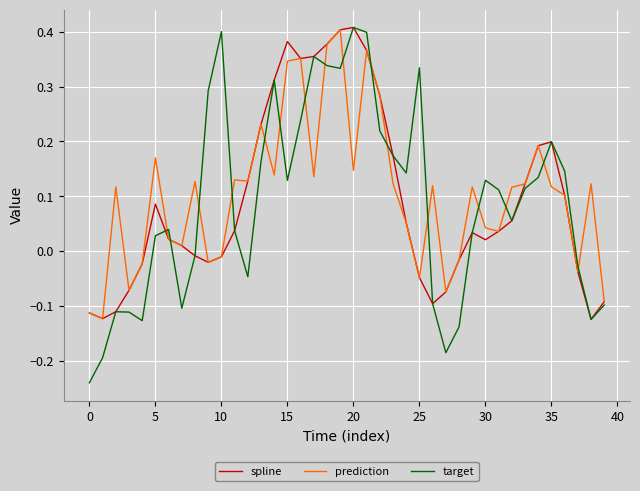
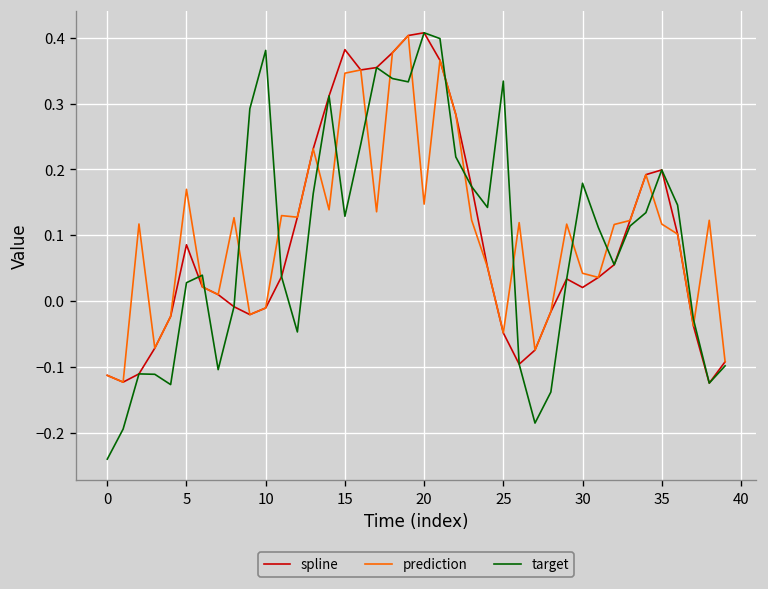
  {
    "spline": {
      "5": 0.09,
      "15": 0.38,
      "30": 0.02
    },
    "prediction": {
      "5": 0.17,
      "15": 0.35,
      "20": 0.15,
      "30": 0.04,
      "35": 0.12
    },
    "target": {
      "0": -0.24,
      "5": 0.03,
-     "10": 0.40,
+     "10": 0.38,
      "15": 0.13,
      "25": 0.33,
-     "30": 0.13
+     "30": 0.18
    }
  }
